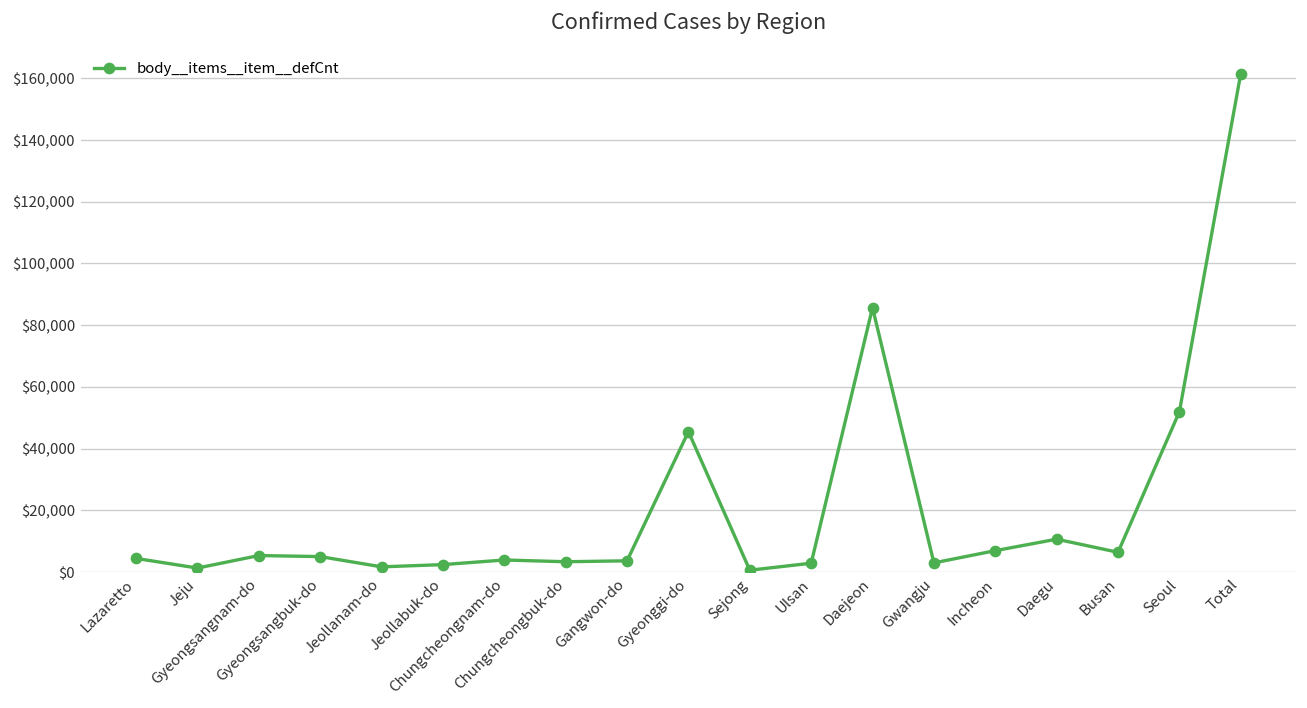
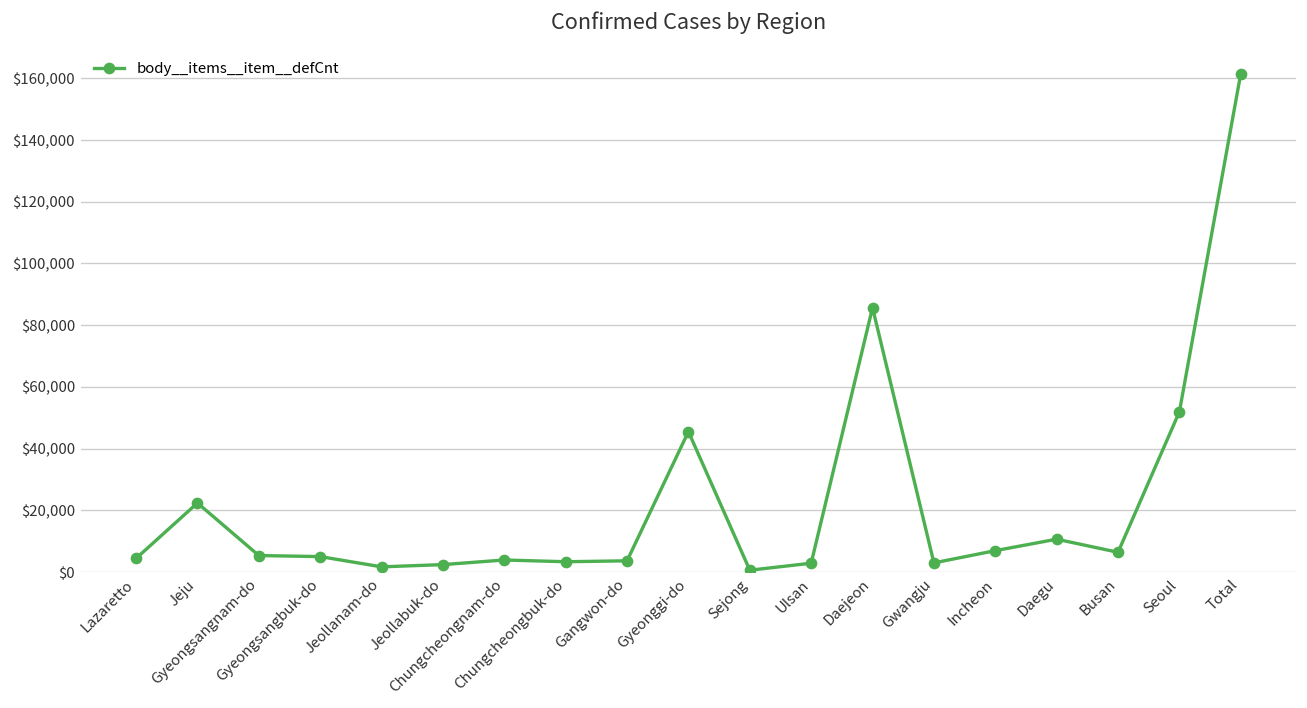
  {
    "Lazaretto": "$4,000",
-   "Jeju": "$1,000",
+   "Jeju": "$22,000",
    "Gyeongsangnam-do": "$5,000",
    "Gyeongsangbuk-do": "$5,000",
    "Jeollanam-do": "$2,000",
    "Jeollabuk-do": "$2,000",
    "Chungcheongnam-do": "$4,000",
    "Chungcheongbuk-do": "$3,000",
    "Gangwon-do": "$4,000",
    "Gyeonggi-do": "$46,000",
    "Sejong": "$1,000",
    "Ulsan": "$3,000",
    "Daejeon": "$86,000",
    "Gwangju": "$3,000",
    "Incheon": "$7,000",
    "Daegu": "$11,000",
    "Busan": "$6,000",
    "Seoul": "$52,000",
    "Total": "$162,000"
  }
